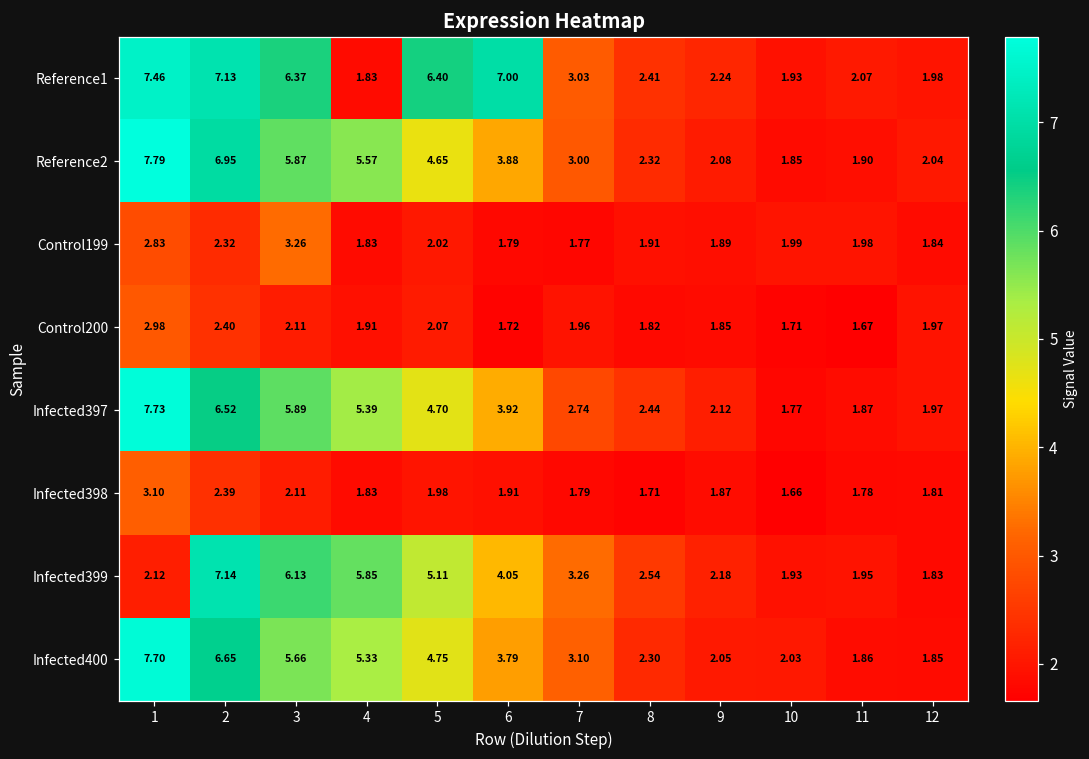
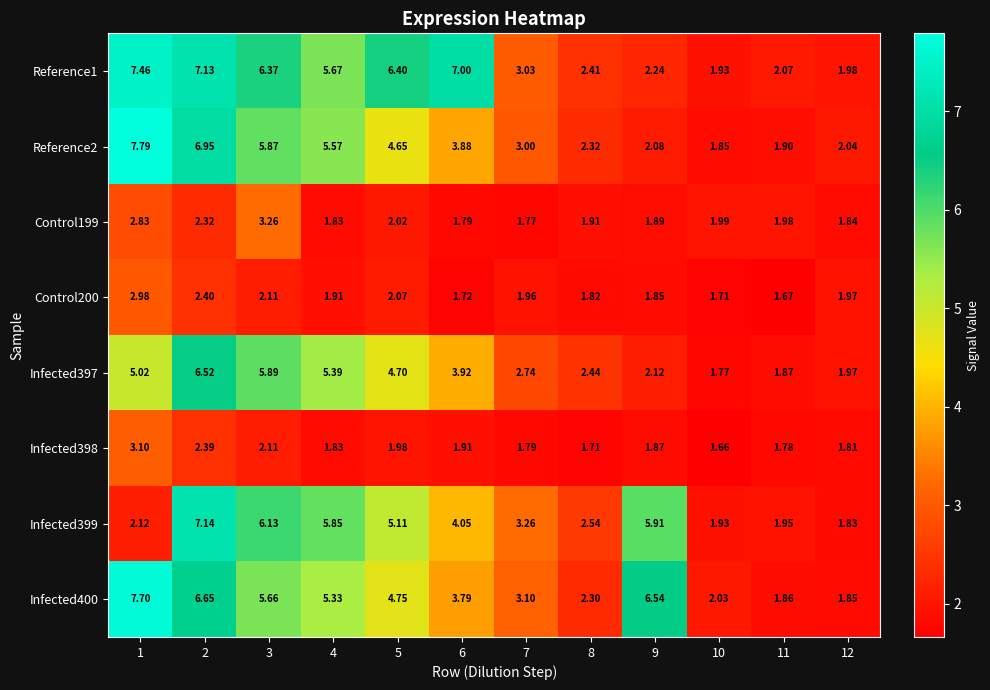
  {
    "Reference1": {
      "1": 7.46,
      "2": 7.13,
      "3": 6.37,
-     "4": 1.83,
+     "4": 5.67,
      "5": 6.40,
      "6": 7.00,
      "7": 3.03,
      "8": 2.41,
      "9": 2.24,
      "10": 1.93,
      "11": 2.07,
      "12": 1.98
    },
    "Reference2": {
      "1": 7.79,
      "2": 6.95,
      "3": 5.87,
      "4": 5.57,
      "5": 4.65,
      "6": 3.88,
      "7": 3.00,
      "8": 2.32,
      "9": 2.08,
      "10": 1.85,
      "11": 1.90,
      "12": 2.04
    },
    "Control199": {
      "1": 2.83,
      "2": 2.32,
      "3": 3.26,
      "4": 1.83,
      "5": 2.02,
      "6": 1.79,
      "7": 1.77,
      "8": 1.91,
      "9": 1.89,
      "10": 1.99,
      "11": 1.98,
      "12": 1.84
    },
    "Control200": {
      "1": 2.98,
      "2": 2.40,
      "3": 2.11,
      "4": 1.91,
      "5": 2.07,
      "6": 1.72,
      "7": 1.96,
      "8": 1.82,
      "9": 1.85,
      "10": 1.71,
      "11": 1.67,
      "12": 1.97
    },
    "Infected397": {
-     "1": 7.73,
+     "1": 5.02,
      "2": 6.52,
      "3": 5.89,
      "4": 5.39,
      "5": 4.70,
      "6": 3.92,
      "7": 2.74,
      "8": 2.44,
      "9": 2.12,
      "10": 1.77,
      "11": 1.87,
      "12": 1.97
    },
    "Infected398": {
      "1": 3.10,
      "2": 2.39,
      "3": 2.11,
      "4": 1.83,
      "5": 1.98,
      "6": 1.91,
      "7": 1.79,
      "8": 1.71,
      "9": 1.87,
      "10": 1.66,
      "11": 1.78,
      "12": 1.81
    },
    "Infected399": {
      "1": 2.12,
      "2": 7.14,
      "3": 6.13,
      "4": 5.85,
      "5": 5.11,
      "6": 4.05,
      "7": 3.26,
      "8": 2.54,
-     "9": 2.18,
+     "9": 5.91,
      "10": 1.93,
      "11": 1.95,
      "12": 1.83
    },
    "Infected400": {
      "1": 7.70,
      "2": 6.65,
      "3": 5.66,
      "4": 5.33,
      "5": 4.75,
      "6": 3.79,
      "7": 3.10,
      "8": 2.30,
-     "9": 2.05,
+     "9": 6.54,
      "10": 2.03,
      "11": 1.86,
      "12": 1.85
    }
  }
